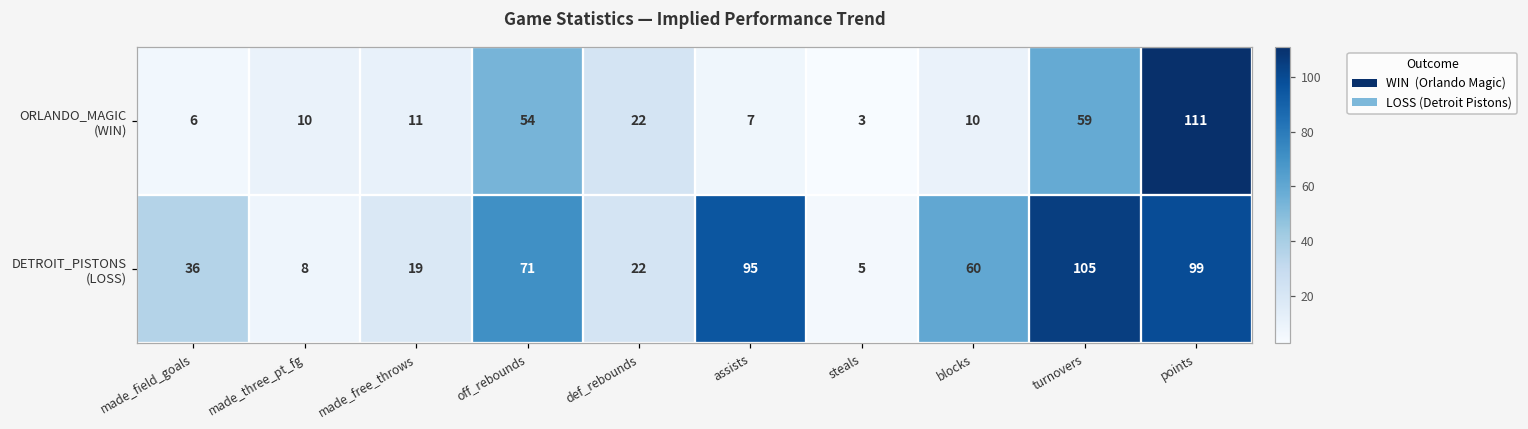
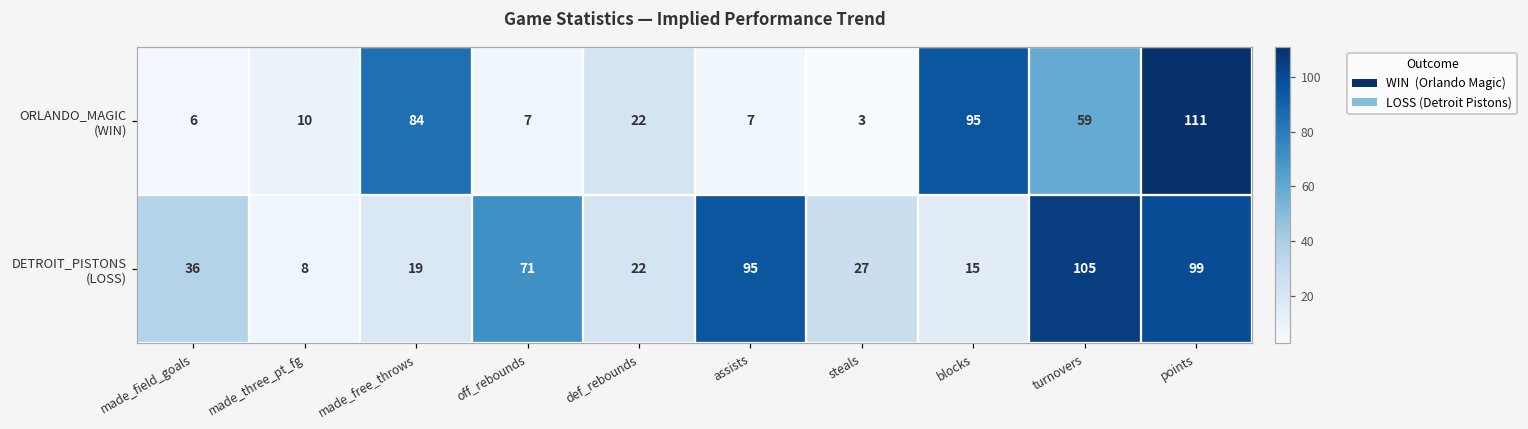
  {
    "ORLANDO_MAGIC (WIN)": {
      "made_field_goals": 6,
      "made_three_pt_fg": 10,
-     "made_free_throws": 11,
-     "off_rebounds": 54,
+     "made_free_throws": 84,
+     "off_rebounds": 7,
      "def_rebounds": 22,
      "assists": 7,
      "steals": 3,
-     "blocks": 10,
+     "blocks": 95,
      "turnovers": 59,
      "points": 111
    },
    "DETROIT_PISTONS (LOSS)": {
      "made_field_goals": 36,
      "made_three_pt_fg": 8,
      "made_free_throws": 19,
      "off_rebounds": 71,
      "def_rebounds": 22,
      "assists": 95,
-     "steals": 5,
-     "blocks": 60,
+     "steals": 27,
+     "blocks": 15,
      "turnovers": 105,
      "points": 99
    }
  }
